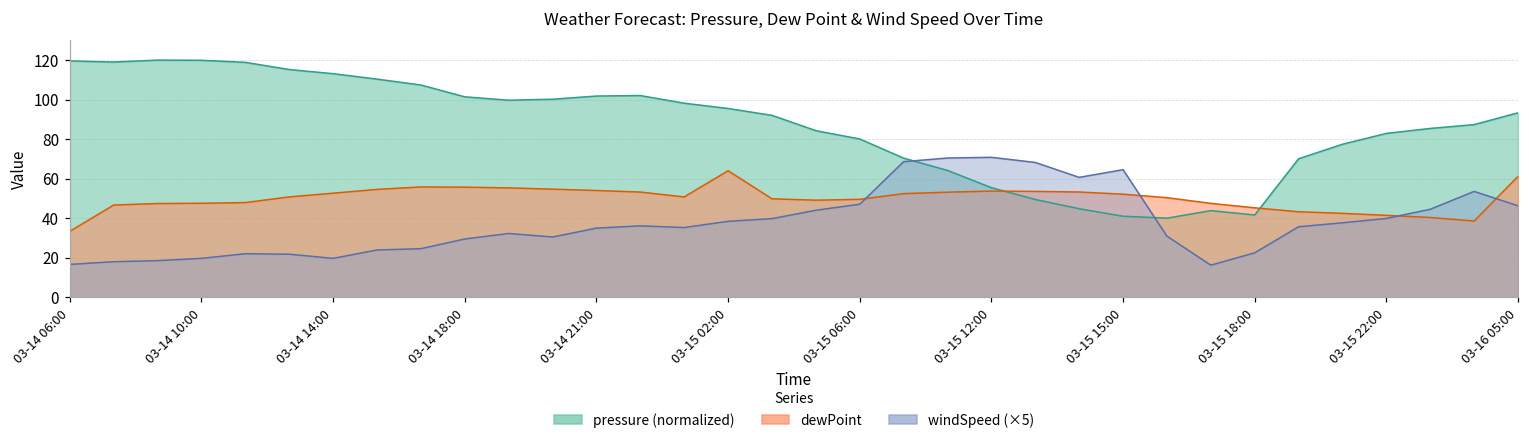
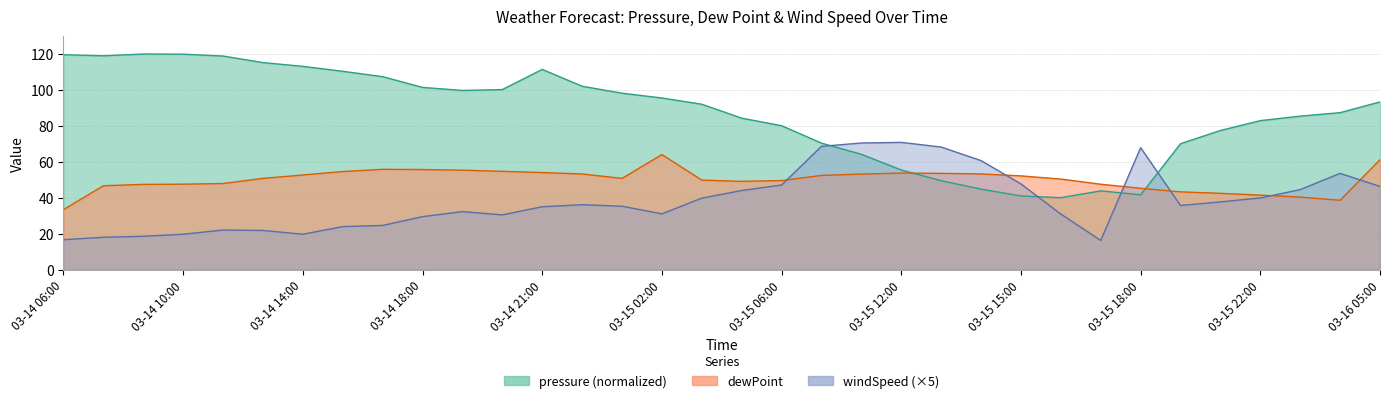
  {
    "pressure (normalized)": {
      "03-14 06:00": 120,
      "03-14 10:00": 120,
      "03-14 14:00": 113,
      "03-14 18:00": 101,
-     "03-14 21:00": 102,
+     "03-14 21:00": 111,
      "03-15 02:00": 96,
      "03-15 06:00": 80,
      "03-15 12:00": 55,
      "03-15 15:00": 41,
      "03-15 18:00": 42,
      "03-15 22:00": 83,
      "03-16 05:00": 93
    },
    "dewPoint": {
      "03-14 06:00": 33,
      "03-14 10:00": 48,
      "03-14 14:00": 53,
      "03-14 18:00": 56,
      "03-14 21:00": 54,
      "03-15 02:00": 64,
      "03-15 06:00": 50,
      "03-15 12:00": 54,
      "03-15 15:00": 52,
      "03-15 18:00": 45,
      "03-15 22:00": 41,
      "03-16 05:00": 61
    },
    "windSpeed (×5)": {
      "03-14 06:00": 17,
      "03-14 10:00": 20,
      "03-14 14:00": 20,
      "03-14 18:00": 29,
      "03-14 21:00": 35,
-     "03-15 02:00": 38,
+     "03-15 02:00": 31,
      "03-15 06:00": 47,
      "03-15 12:00": 71,
-     "03-15 15:00": 65,
-     "03-15 18:00": 22,
+     "03-15 15:00": 48,
+     "03-15 18:00": 68,
      "03-15 22:00": 40,
      "03-16 05:00": 46
    }
  }
